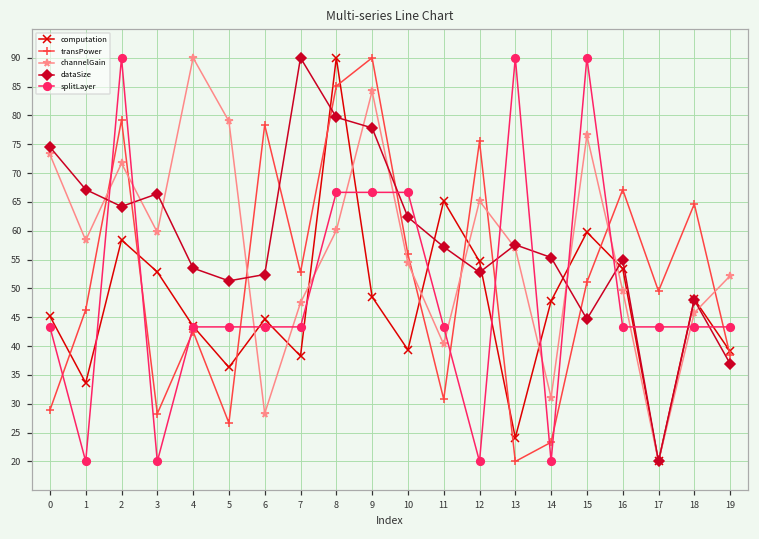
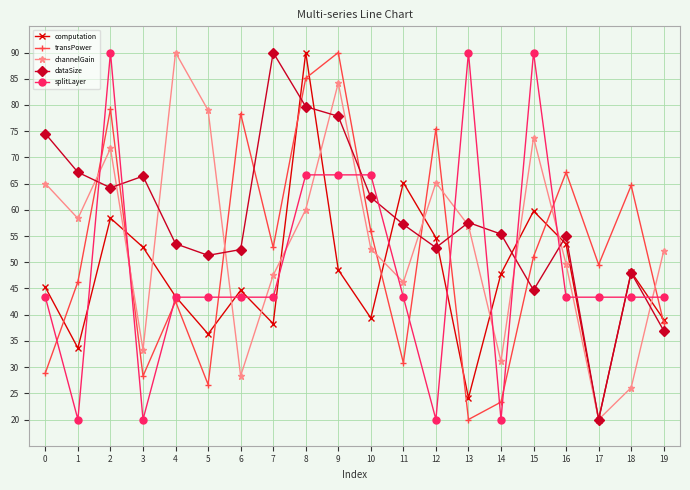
  {
    "channelGain": {
-     "0": 73,
+     "0": 65,
      "1": 58,
      "2": 72,
-     "3": 60,
+     "3": 33,
      "4": 90,
      "5": 79,
      "6": 28,
      "7": 48,
      "8": 60,
      "9": 84,
-     "10": 54,
-     "11": 40,
+     "10": 53,
+     "11": 46,
      "12": 65,
      "13": 57,
      "14": 31,
-     "15": 77,
+     "15": 74,
      "16": 50,
-     "18": 46,
+     "18": 26,
      "19": 52
    }
  }
